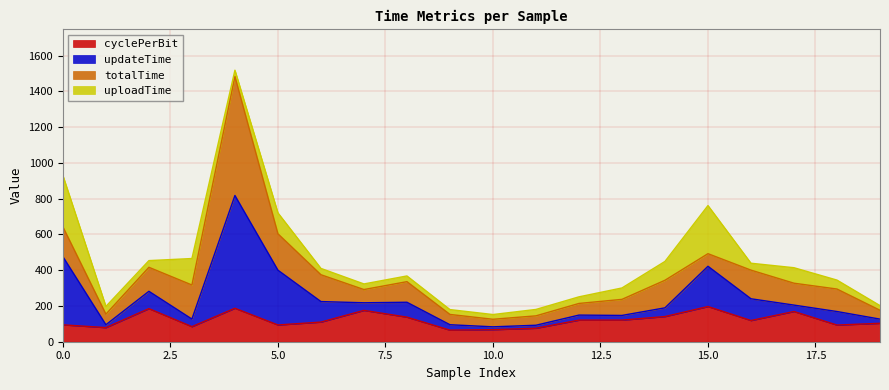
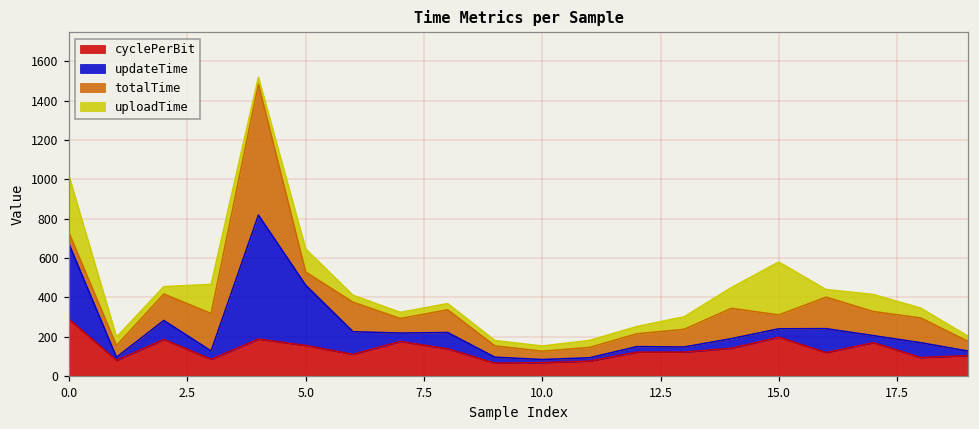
  {
    "cyclePerBit": {
-     "0.0": 90,
-     "5.0": 90,
+     "0.0": 290,
+     "5.0": 150,
      "10.0": 70,
      "15.0": 200
    },
    "updateTime": {
      "0.0": 380,
      "5.0": 310,
      "10.0": 20,
-     "15.0": 230
+     "15.0": 40
    },
    "totalTime": {
-     "0.0": 170,
-     "5.0": 200,
+     "0.0": 60,
+     "5.0": 70,
      "10.0": 40,
      "15.0": 70
    },
    "uploadTime": {
      "0.0": 290,
      "5.0": 120,
      "10.0": 30,
      "15.0": 270
    }
  }
